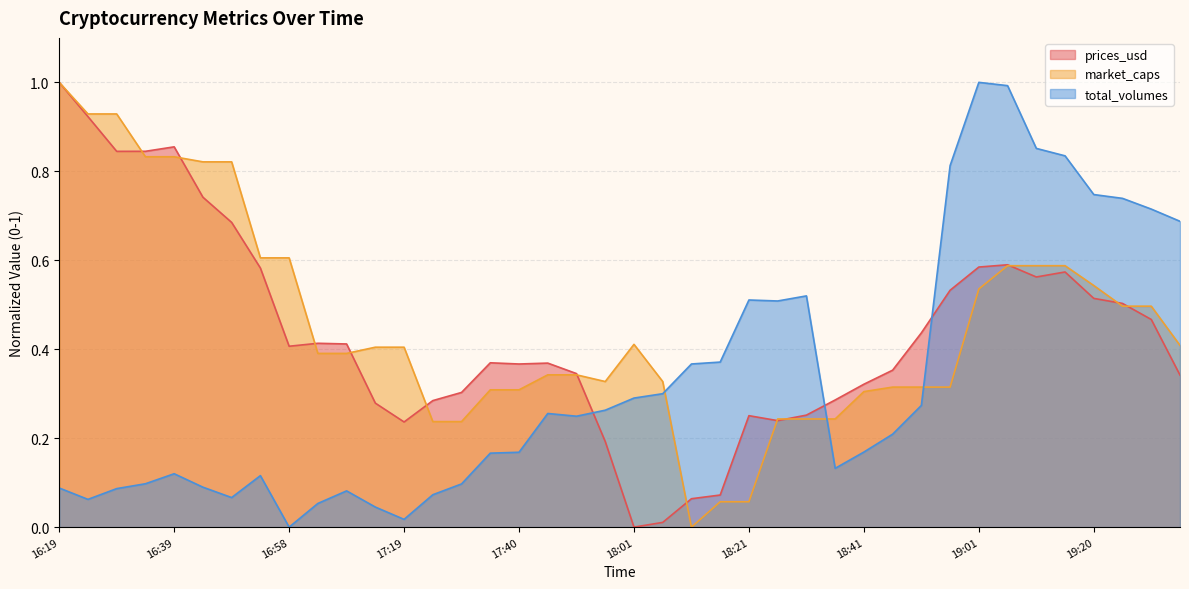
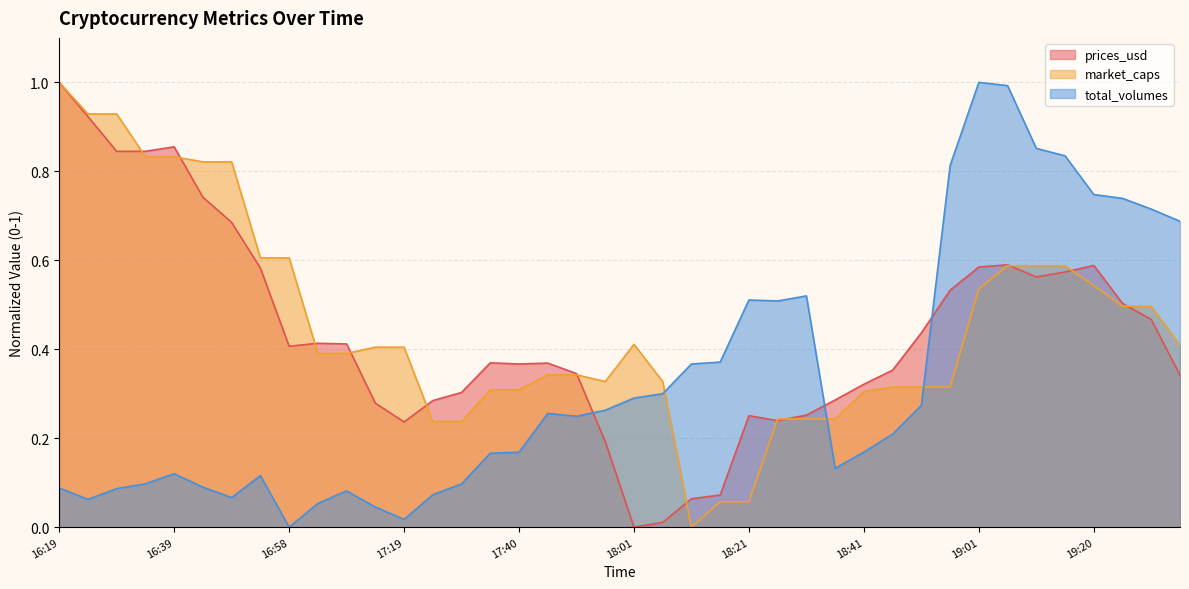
  {
    "prices_usd": {
      "16:39": 0.86,
      "16:58": 0.41,
      "17:19": 0.24,
      "17:40": 0.37,
      "18:01": 0.00,
      "18:21": 0.25,
      "18:41": 0.32,
      "19:01": 0.58,
-     "19:20": 0.51
+     "19:20": 0.59
    },
    "market_caps": {
      "16:39": 0.83,
      "16:58": 0.61,
      "17:19": 0.40,
      "17:40": 0.31,
      "18:01": 0.41,
      "18:21": 0.06,
      "18:41": 0.30,
      "19:01": 0.54,
      "19:20": 0.54
    },
    "total_volumes": {
      "16:19": 0.09,
      "16:39": 0.12,
      "16:58": 0.00,
      "17:19": 0.02,
      "17:40": 0.17,
      "18:01": 0.29,
      "18:21": 0.51,
      "18:41": 0.17,
      "19:01": 1.00,
      "19:20": 0.75
    }
  }
